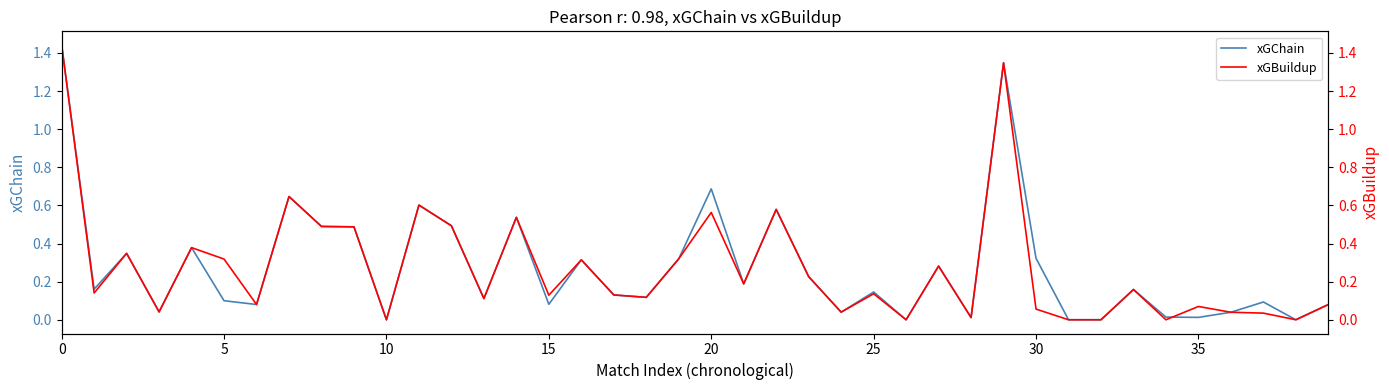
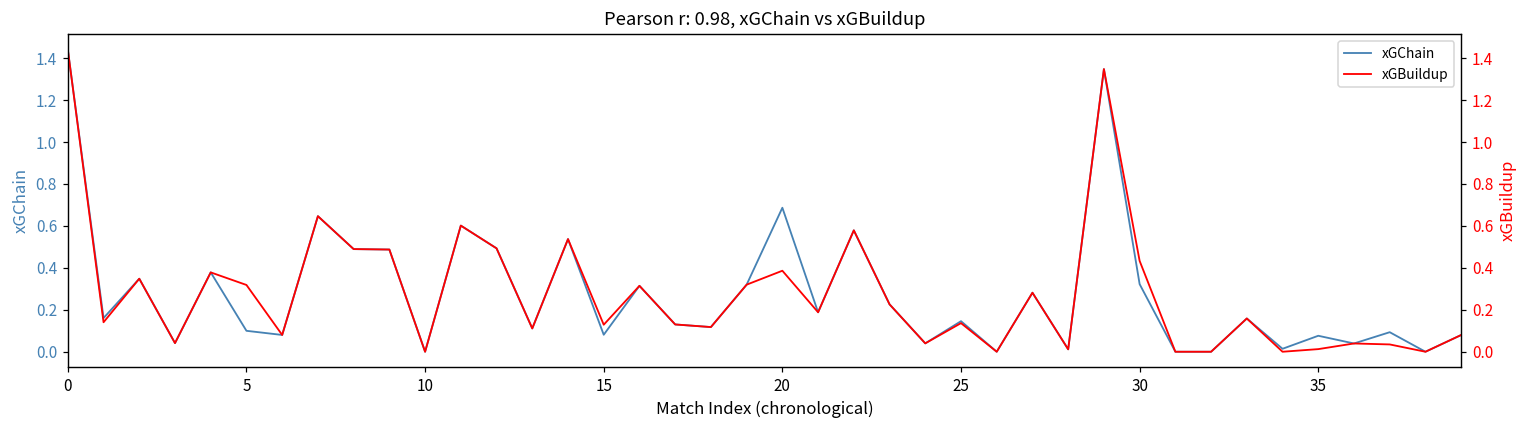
  {
    "xGChain": {
      "0": 1.44,
      "5": 0.10,
      "10": 0.00,
      "15": 0.08,
      "20": 0.69,
      "25": 0.15,
      "30": 0.32,
-     "35": 0.01
+     "35": 0.08
    },
    "xGBuildup": {
      "0": 1.44,
      "5": 0.32,
      "10": 0.00,
      "15": 0.13,
-     "20": 0.56,
+     "20": 0.39,
      "25": 0.14,
-     "30": 0.06,
-     "35": 0.07
+     "30": 0.43,
+     "35": 0.01
    }
  }
